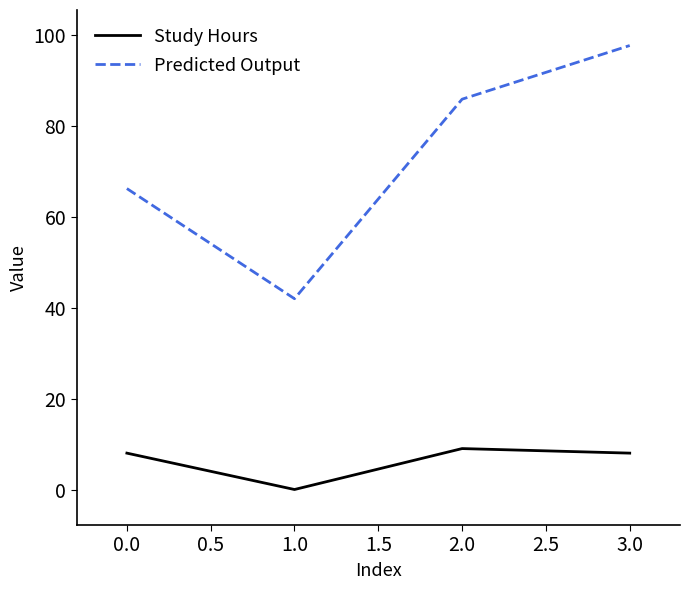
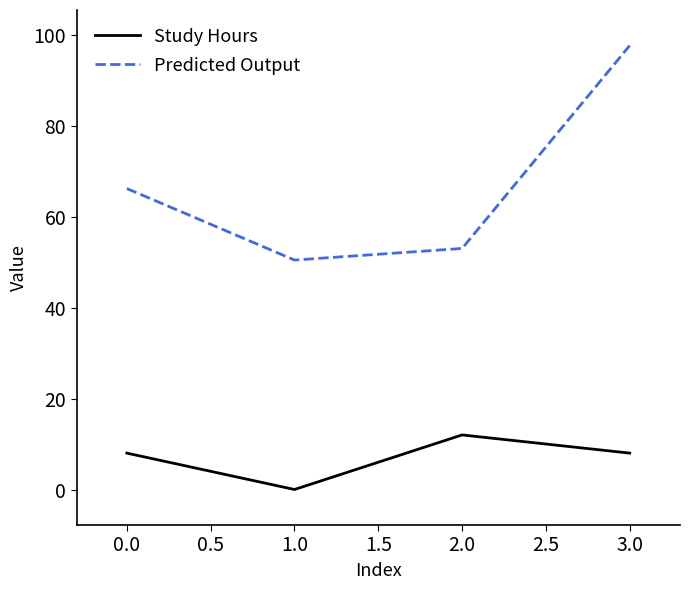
  {
    "Study Hours": {
      "0.0": 8,
      "1.0": 0,
-     "2.0": 9,
+     "2.0": 12,
      "3.0": 8
    },
    "Predicted Output": {
      "0.0": 66,
-     "1.0": 42,
-     "2.0": 86,
+     "1.0": 50,
+     "2.0": 53,
      "3.0": 98
    }
  }
